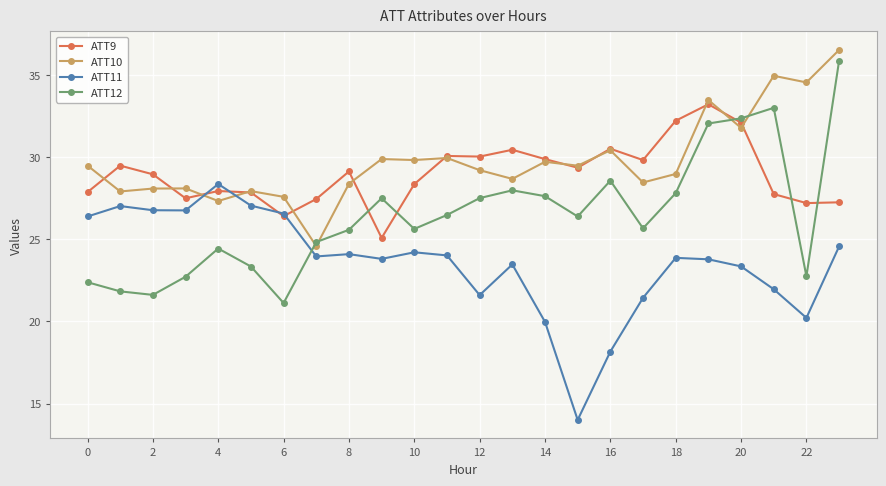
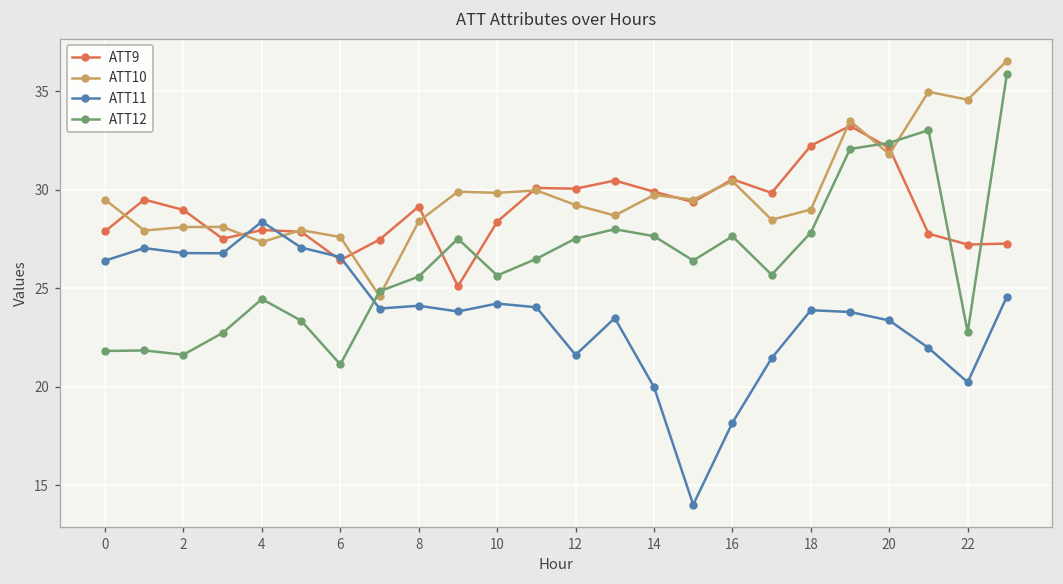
  {
    "ATT11": {
      "0": 26.4,
      "2": 26.8,
      "4": 28.4,
      "6": 26.6,
      "8": 24.1,
      "10": 24.2,
      "12": 21.6,
      "14": 20.0,
      "16": 18.2,
      "18": 23.9,
      "20": 23.4,
      "22": 20.2
    },
    "ATT12": {
-     "0": 22.4,
+     "0": 21.8,
      "2": 21.6,
      "4": 24.4,
      "6": 21.1,
      "8": 25.6,
      "10": 25.6,
      "12": 27.5,
      "14": 27.6,
-     "16": 28.6,
+     "16": 27.6,
      "18": 27.8,
      "20": 32.4,
      "22": 22.8
    }
  }
